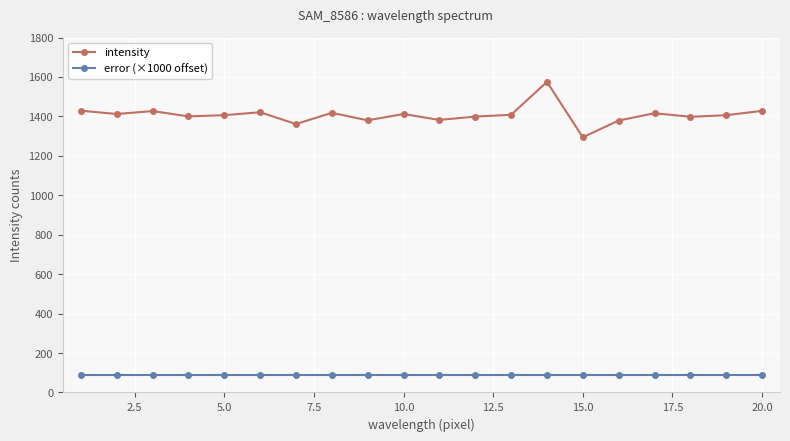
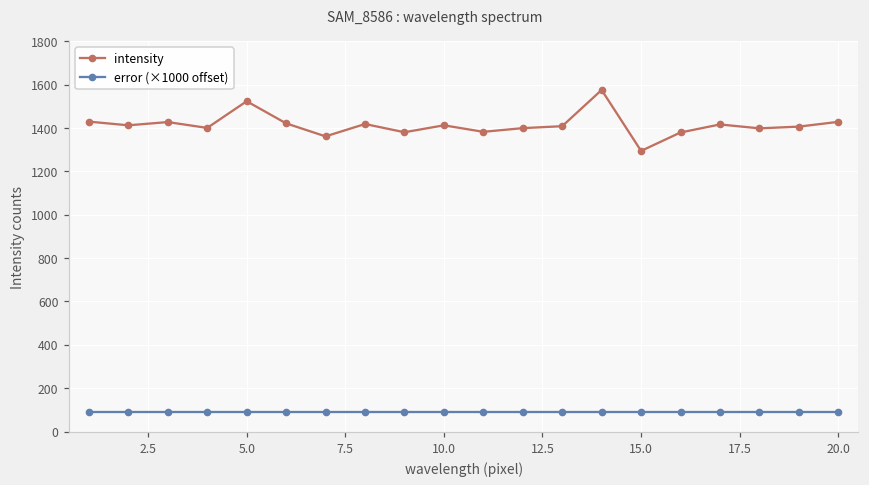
  {
    "intensity": {
-     "5.0": 1410,
+     "5.0": 1520,
      "10.0": 1410,
      "15.0": 1290,
      "20.0": 1430
    },
    "error (×1000 offset)": {
      "5.0": 90,
      "10.0": 90,
      "15.0": 90,
      "20.0": 90
    }
  }
